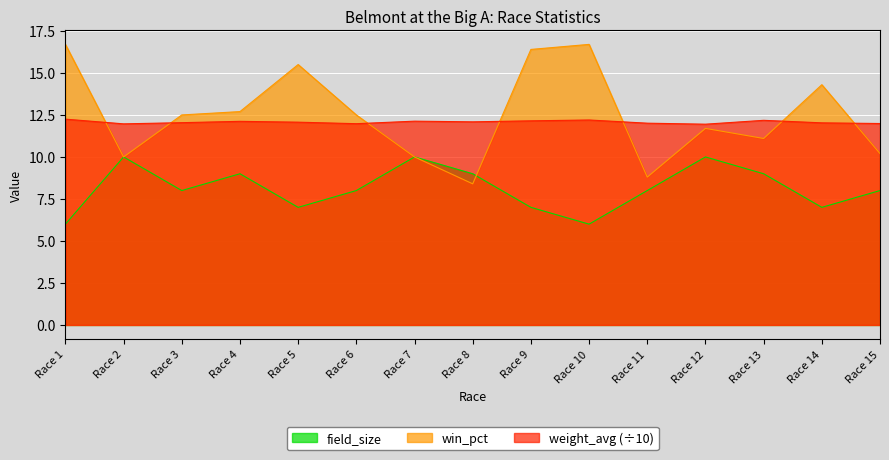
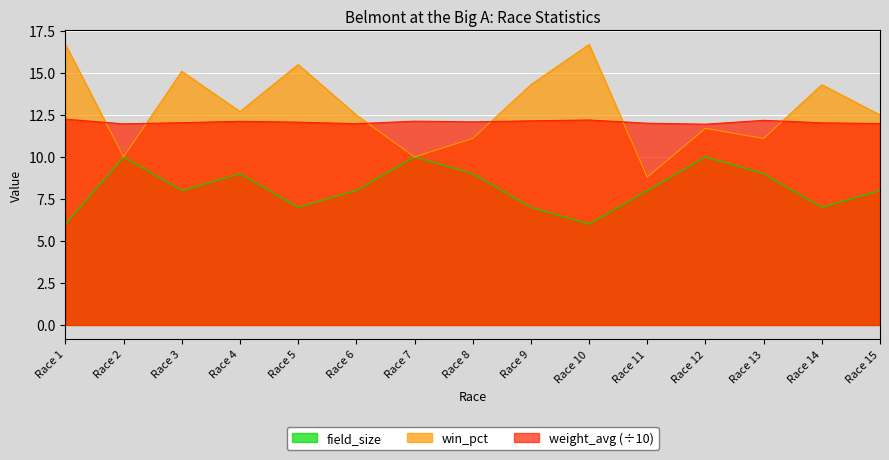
  {
    "field_size": {
      "Race 1": 6.0,
      "Race 3": 8.0,
      "Race 4": 9.0,
      "Race 5": 7.0,
      "Race 6": 8.0,
      "Race 8": 9.0,
      "Race 9": 7.0,
      "Race 10": 6.0,
      "Race 11": 8.0,
      "Race 12": 10.0,
      "Race 13": 9.0,
      "Race 14": 7.0,
      "Race 15": 8.0
    },
    "win_pct": {
      "Race 1": 16.7,
-     "Race 3": 12.5,
+     "Race 3": 15.1,
      "Race 4": 12.7,
      "Race 5": 15.5,
      "Race 6": 12.5,
-     "Race 8": 8.4,
-     "Race 9": 16.4,
+     "Race 8": 11.1,
+     "Race 9": 14.3,
      "Race 10": 16.7,
      "Race 11": 8.8,
      "Race 12": 11.7,
      "Race 13": 11.1,
      "Race 14": 14.3,
-     "Race 15": 10.2
+     "Race 15": 12.5
    },
    "weight_avg (÷10)": {
      "Race 1": 12.3,
      "Race 2": 12.0,
      "Race 3": 12.0,
      "Race 4": 12.1,
      "Race 5": 12.1,
      "Race 6": 12.0,
      "Race 7": 12.1,
      "Race 8": 12.1,
      "Race 9": 12.2,
      "Race 10": 12.2,
      "Race 11": 12.0,
      "Race 12": 12.0,
      "Race 13": 12.2,
      "Race 14": 12.0,
      "Race 15": 12.0
    }
  }
